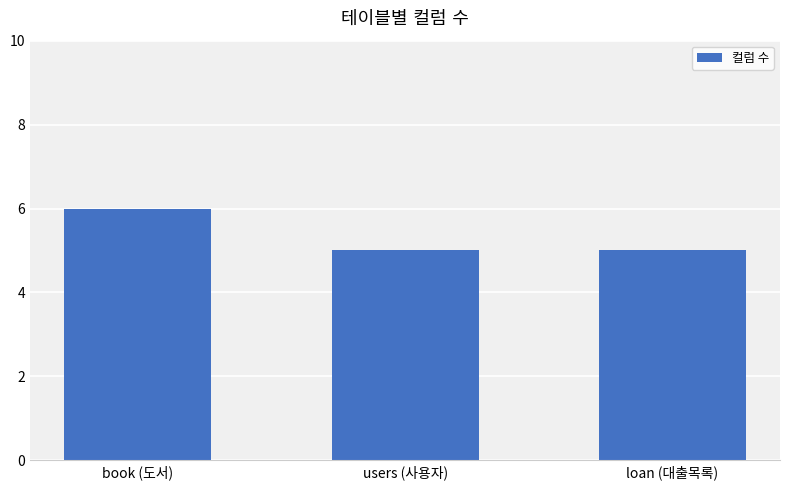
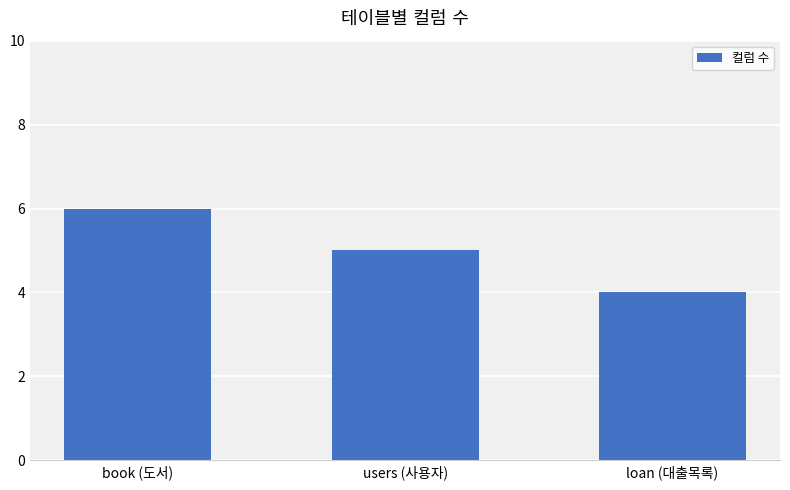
  {
    "book (도서)": 6,
    "users (사용자)": 5,
-   "loan (대출목록)": 5
+   "loan (대출목록)": 4
  }
